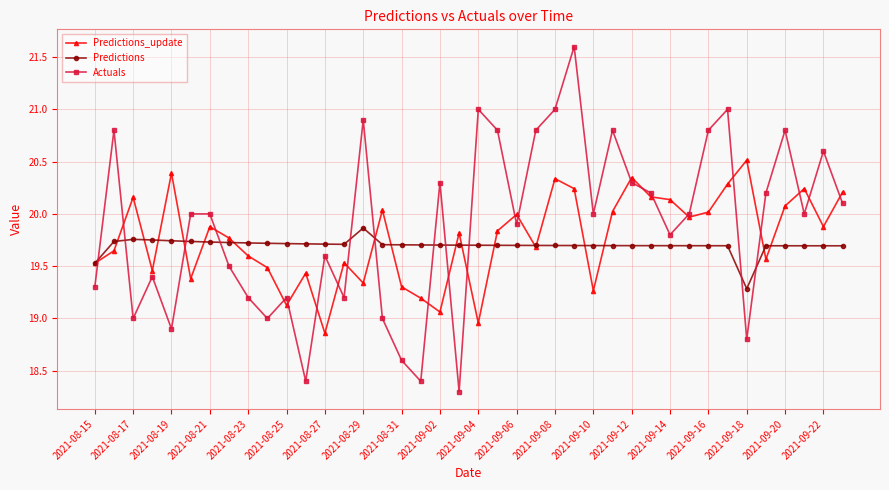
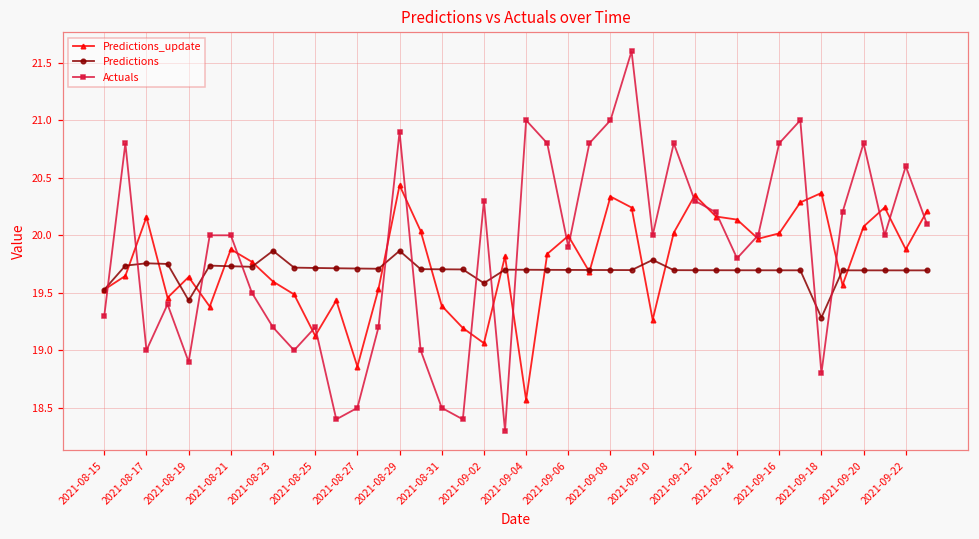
  {
    "Predictions_update": {
      "2021-08-17": 20.16,
-     "2021-08-19": 20.39,
+     "2021-08-19": 19.64,
      "2021-08-21": 19.88,
      "2021-08-23": 19.60,
      "2021-08-25": 19.13,
      "2021-08-27": 18.86,
-     "2021-08-29": 19.34,
-     "2021-08-31": 19.30,
+     "2021-08-29": 20.43,
+     "2021-08-31": 19.39,
      "2021-09-02": 19.06,
-     "2021-09-04": 18.96,
+     "2021-09-04": 18.57,
      "2021-09-06": 19.99,
      "2021-09-08": 20.34,
      "2021-09-10": 19.27,
      "2021-09-12": 20.35,
      "2021-09-14": 20.14,
      "2021-09-16": 20.02,
-     "2021-09-18": 20.51,
+     "2021-09-18": 20.37,
      "2021-09-20": 20.08,
      "2021-09-22": 19.88
    },
    "Predictions": {
      "2021-08-17": 19.76,
-     "2021-08-19": 19.74,
+     "2021-08-19": 19.43,
      "2021-08-21": 19.73,
-     "2021-08-23": 19.72,
+     "2021-08-23": 19.87,
      "2021-08-25": 19.72,
      "2021-08-27": 19.71,
      "2021-08-29": 19.86,
      "2021-08-31": 19.70,
-     "2021-09-02": 19.70,
+     "2021-09-02": 19.58,
      "2021-09-04": 19.70,
      "2021-09-06": 19.70,
      "2021-09-08": 19.70,
-     "2021-09-10": 19.70,
+     "2021-09-10": 19.79,
      "2021-09-12": 19.70,
      "2021-09-14": 19.70,
      "2021-09-16": 19.70,
      "2021-09-18": 19.28,
      "2021-09-20": 19.70,
      "2021-09-22": 19.70
    },
    "Actuals": {
      "2021-08-15": 19.3,
      "2021-08-17": 19.0,
      "2021-08-19": 18.9,
      "2021-08-21": 20.0,
      "2021-08-23": 19.2,
      "2021-08-25": 19.2,
-     "2021-08-27": 19.6,
+     "2021-08-27": 18.5,
      "2021-08-29": 20.9,
-     "2021-08-31": 18.6,
+     "2021-08-31": 18.5,
      "2021-09-02": 20.3,
      "2021-09-04": 21.0,
      "2021-09-06": 19.9,
      "2021-09-08": 21.0,
      "2021-09-10": 20.0,
      "2021-09-12": 20.3,
      "2021-09-14": 19.8,
      "2021-09-16": 20.8,
      "2021-09-18": 18.8,
      "2021-09-20": 20.8,
      "2021-09-22": 20.6
    }
  }
